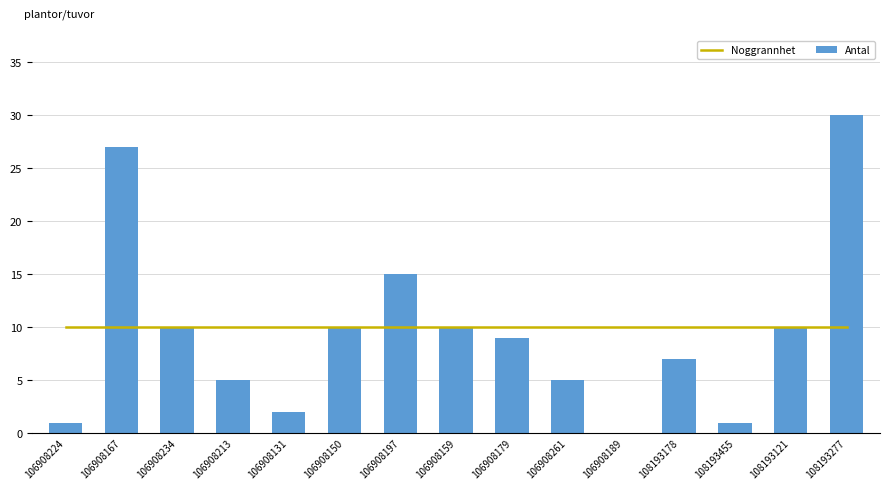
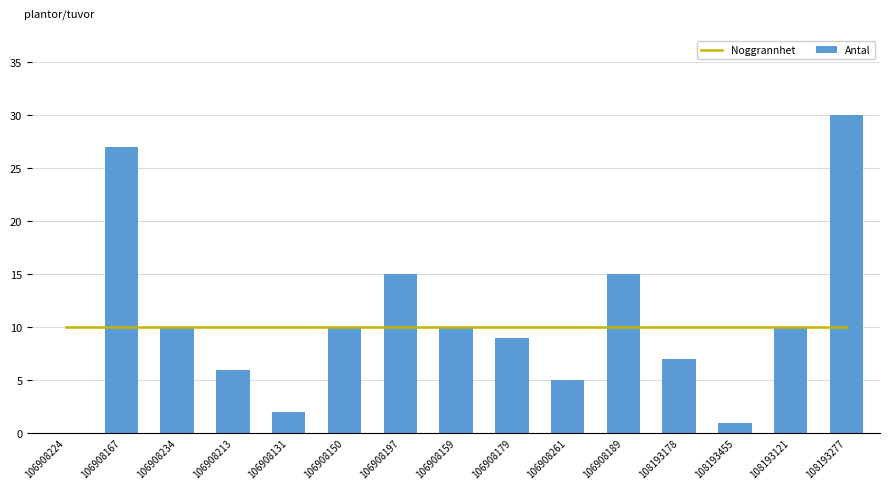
  {
    "Antal": {
-     "106908224": 1,
+     "106908224": 0,
      "106908167": 27,
      "106908234": 10,
-     "106908213": 5,
+     "106908213": 6,
      "106908131": 2,
      "106908150": 10,
      "106908197": 15,
      "106908159": 10,
      "106908179": 9,
      "106908261": 5,
-     "106908189": 0,
+     "106908189": 15,
      "108193178": 7,
      "108193455": 1,
      "108193121": 10,
      "108193277": 30
    },
    "Noggrannhet": {
      "106908224": 10,
      "106908167": 10,
      "106908234": 10,
      "106908213": 10,
      "106908131": 10,
      "106908150": 10,
      "106908197": 10,
      "106908159": 10,
      "106908179": 10,
      "106908261": 10,
      "106908189": 10,
      "108193178": 10,
      "108193455": 10,
      "108193121": 10,
      "108193277": 10
    }
  }
